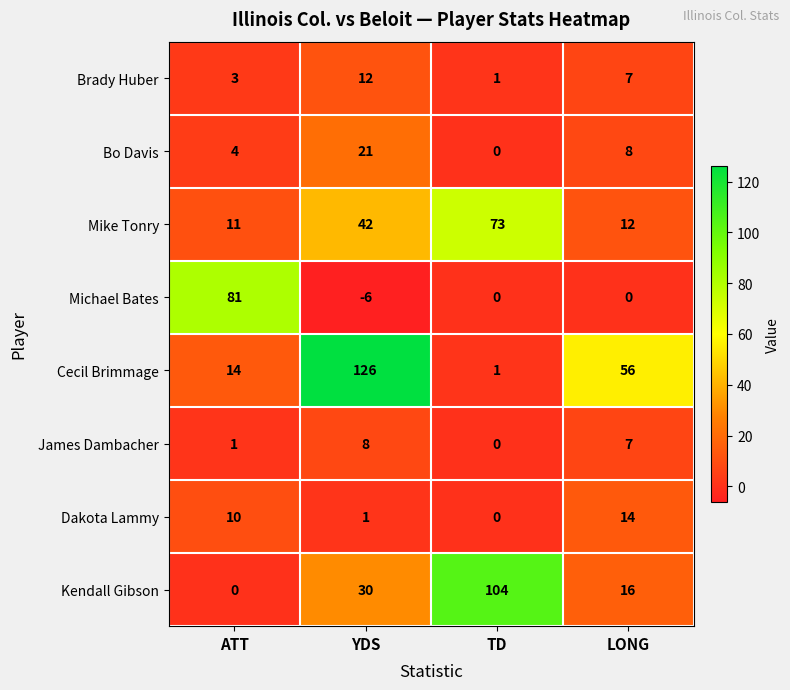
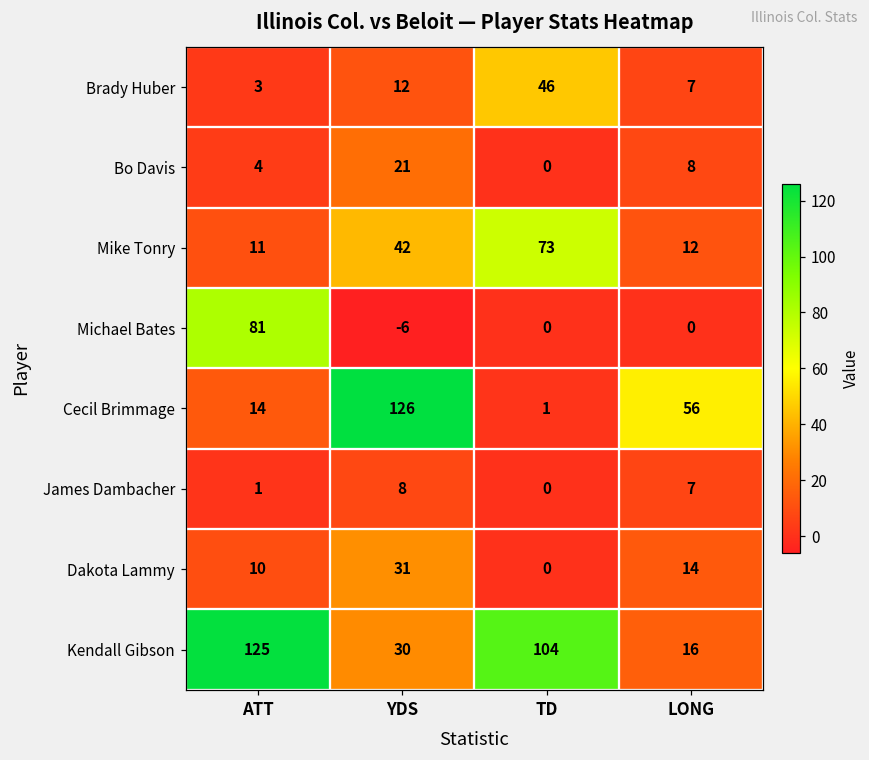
  {
    "Brady Huber": {
      "ATT": 3,
      "YDS": 12,
-     "TD": 1,
+     "TD": 46,
      "LONG": 7
    },
    "Bo Davis": {
      "ATT": 4,
      "YDS": 21,
      "TD": 0,
      "LONG": 8
    },
    "Mike Tonry": {
      "ATT": 11,
      "YDS": 42,
      "TD": 73,
      "LONG": 12
    },
    "Michael Bates": {
      "ATT": 81,
      "YDS": -6,
      "TD": 0,
      "LONG": 0
    },
    "Cecil Brimmage": {
      "ATT": 14,
      "YDS": 126,
      "TD": 1,
      "LONG": 56
    },
    "James Dambacher": {
      "ATT": 1,
      "YDS": 8,
      "TD": 0,
      "LONG": 7
    },
    "Dakota Lammy": {
      "ATT": 10,
-     "YDS": 1,
+     "YDS": 31,
      "TD": 0,
      "LONG": 14
    },
    "Kendall Gibson": {
-     "ATT": 0,
+     "ATT": 125,
      "YDS": 30,
      "TD": 104,
      "LONG": 16
    }
  }
